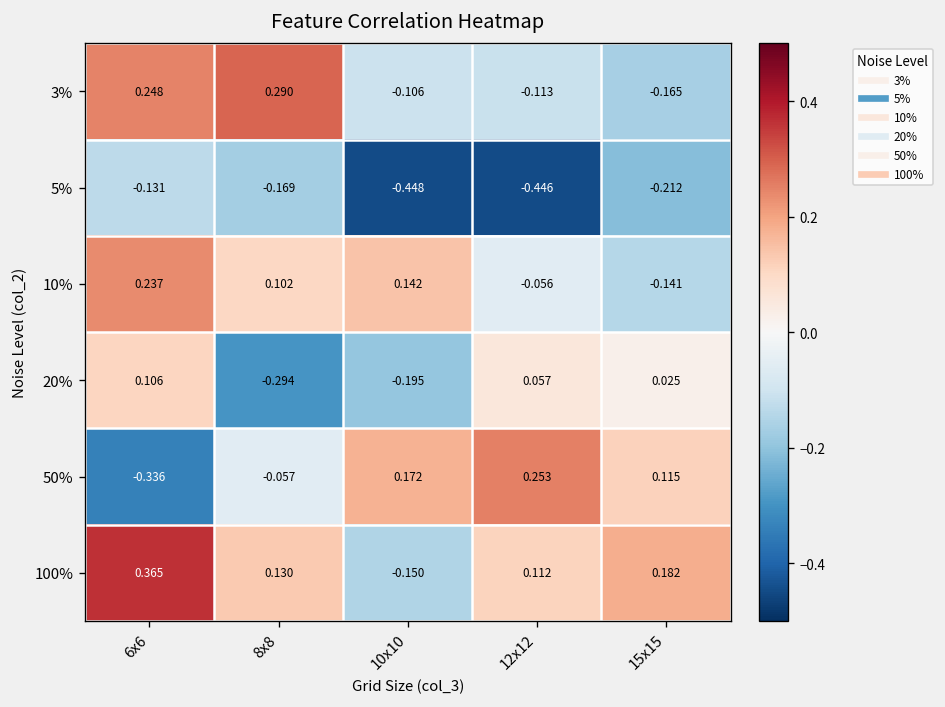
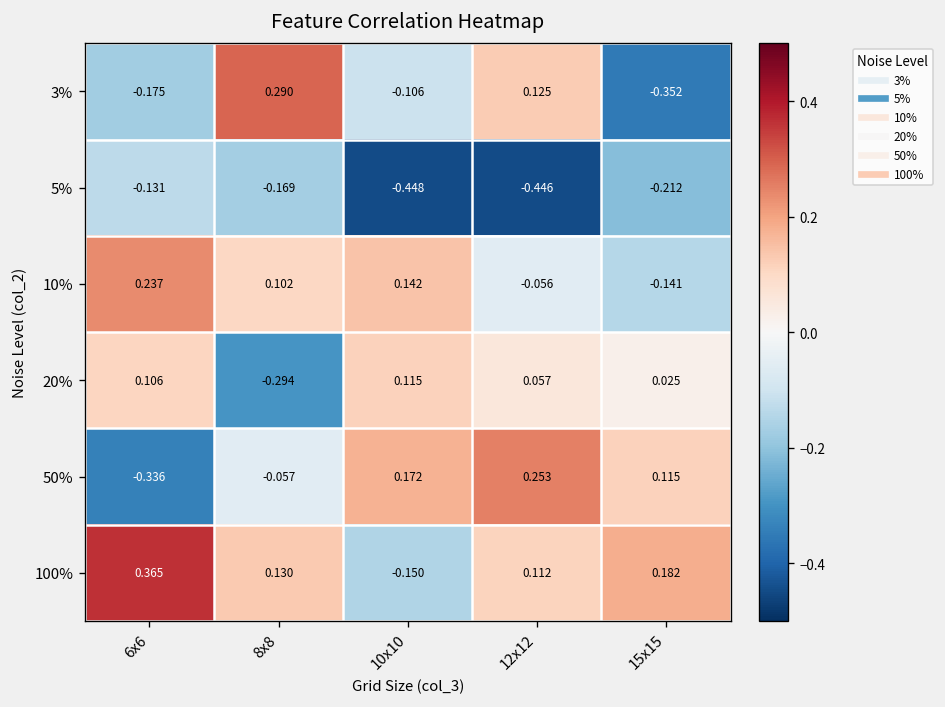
  {
    "3%": {
-     "6x6": 0.248,
+     "6x6": -0.175,
      "8x8": 0.290,
      "10x10": -0.106,
-     "12x12": -0.113,
-     "15x15": -0.165
+     "12x12": 0.125,
+     "15x15": -0.352
    },
    "5%": {
      "6x6": -0.131,
      "8x8": -0.169,
      "10x10": -0.448,
      "12x12": -0.446,
      "15x15": -0.212
    },
    "10%": {
      "6x6": 0.237,
      "8x8": 0.102,
      "10x10": 0.142,
      "12x12": -0.056,
      "15x15": -0.141
    },
    "20%": {
      "6x6": 0.106,
      "8x8": -0.294,
-     "10x10": -0.195,
+     "10x10": 0.115,
      "12x12": 0.057,
      "15x15": 0.025
    },
    "50%": {
      "6x6": -0.336,
      "8x8": -0.057,
      "10x10": 0.172,
      "12x12": 0.253,
      "15x15": 0.115
    },
    "100%": {
      "6x6": 0.365,
      "8x8": 0.130,
      "10x10": -0.150,
      "12x12": 0.112,
      "15x15": 0.182
    }
  }
